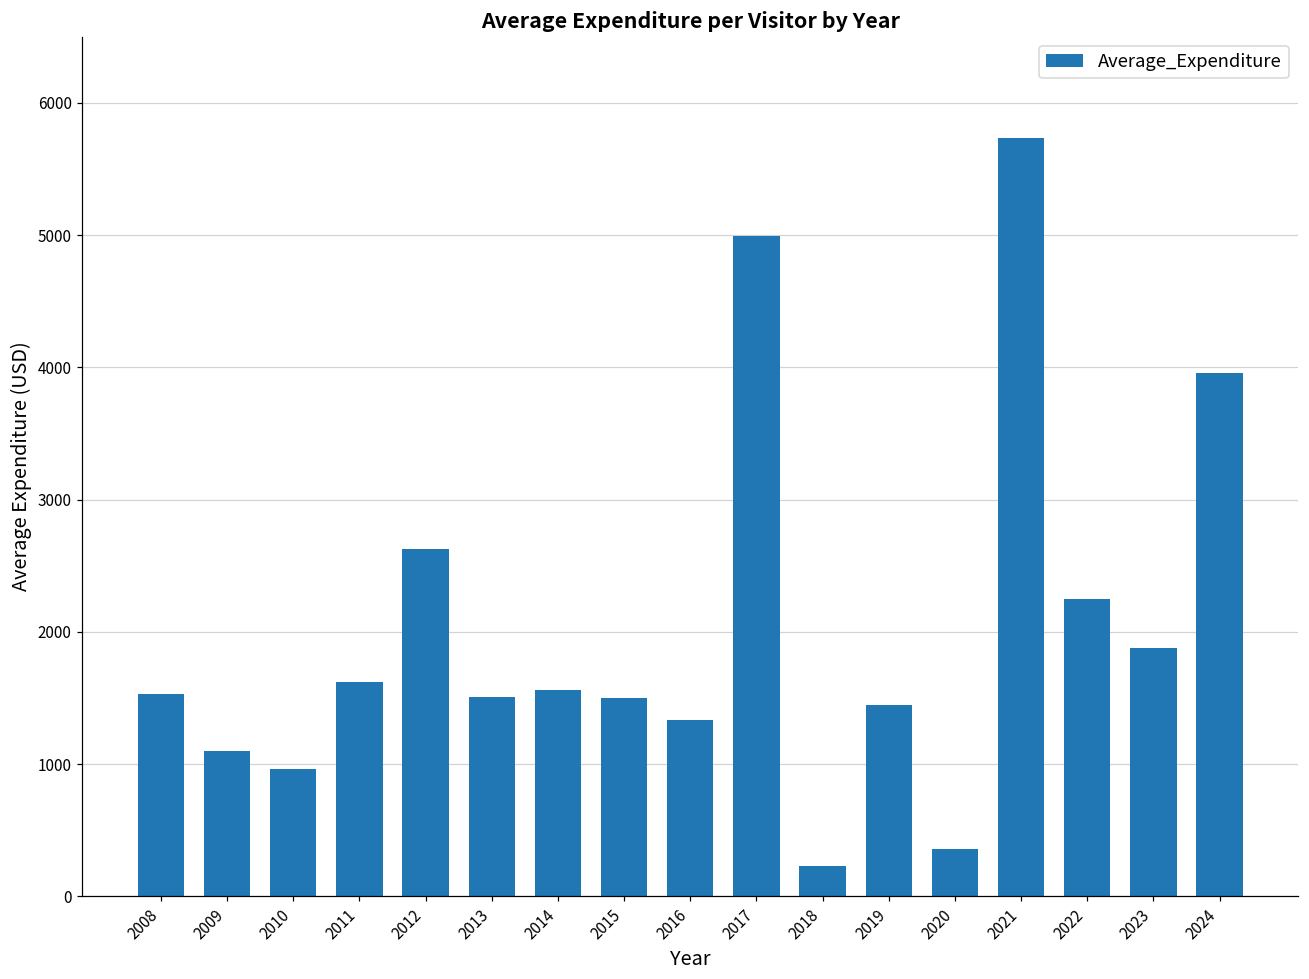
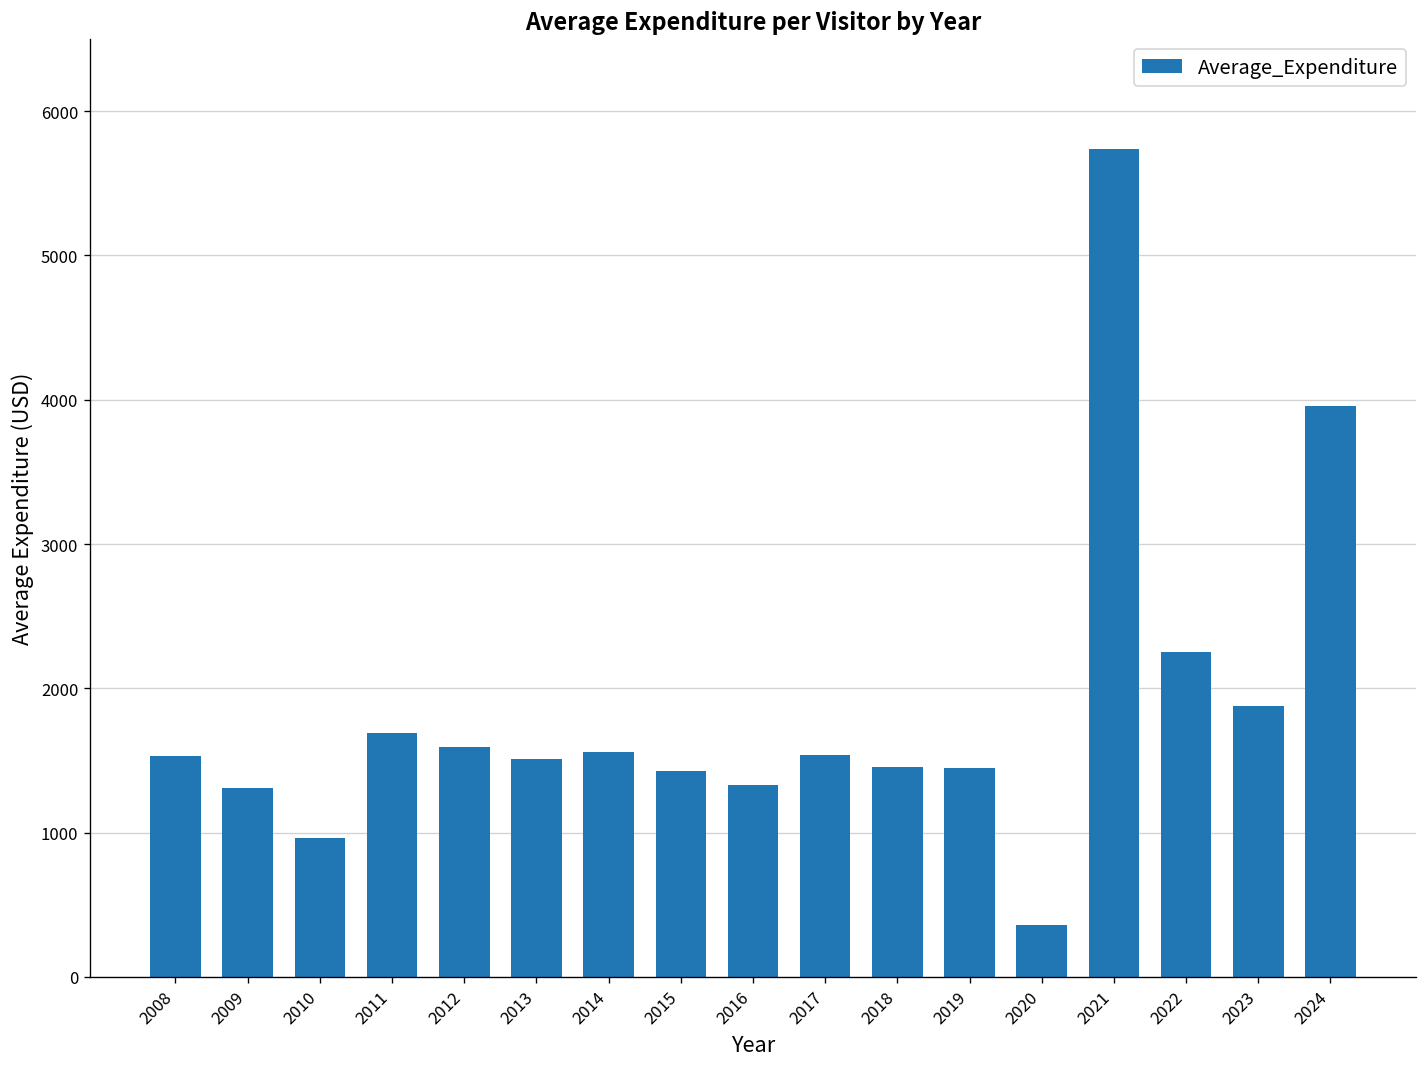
  {
    "2008": 1530,
-   "2009": 1100,
+   "2009": 1310,
    "2010": 960,
-   "2011": 1620,
-   "2012": 2630,
+   "2011": 1690,
+   "2012": 1590,
    "2013": 1510,
    "2014": 1560,
-   "2015": 1500,
+   "2015": 1430,
    "2016": 1330,
-   "2017": 4990,
-   "2018": 230,
+   "2017": 1540,
+   "2018": 1460,
    "2019": 1450,
    "2020": 360,
    "2021": 5740,
    "2022": 2250,
    "2023": 1880,
    "2024": 3960
  }
